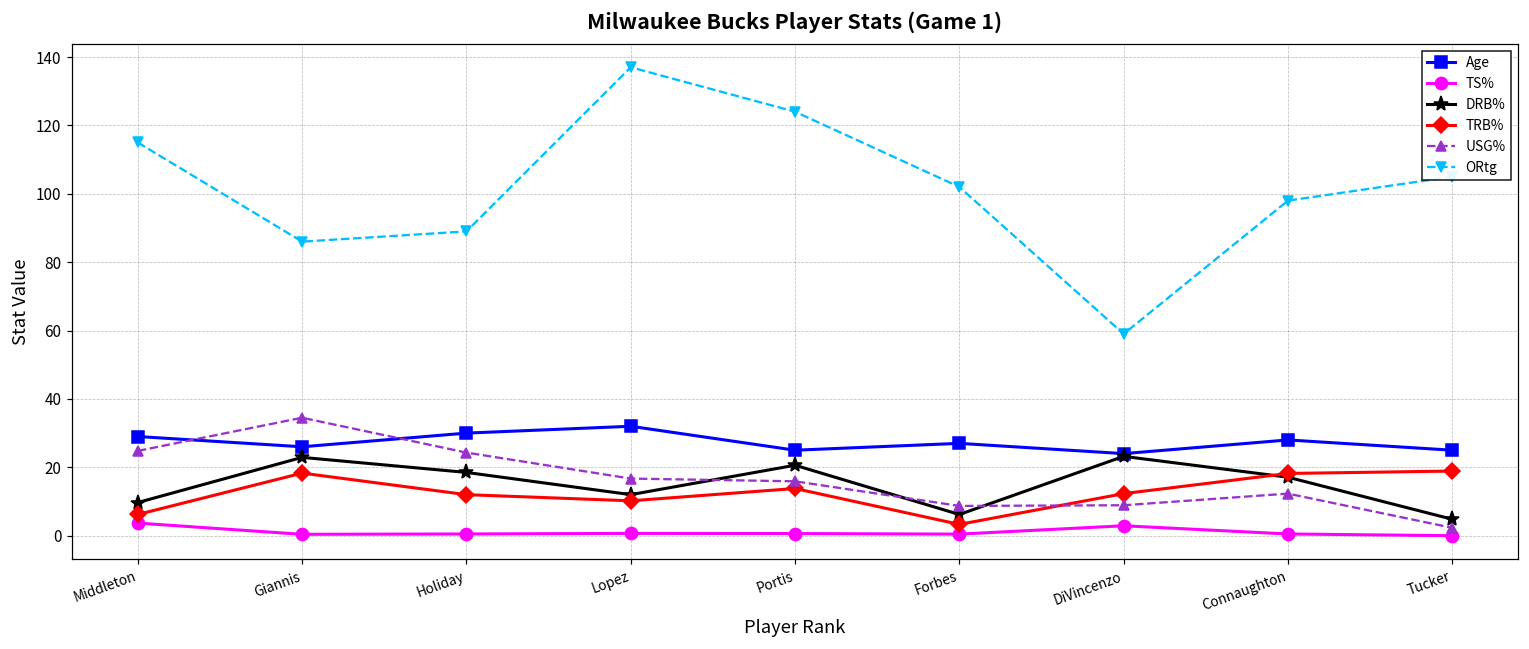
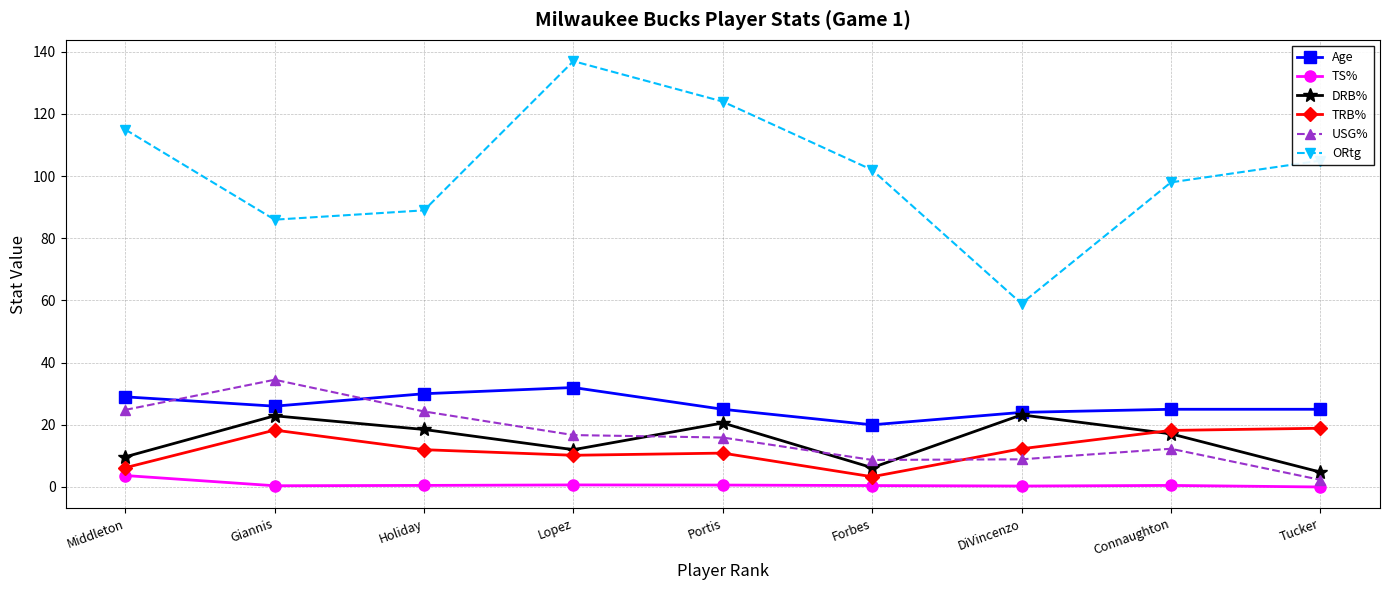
  {
    "Age": {
      "Middleton": 29,
      "Giannis": 26,
      "Holiday": 30,
      "Lopez": 32,
      "Portis": 25,
-     "Forbes": 27,
-     "Connaughton": 28,
+     "Forbes": 20,
+     "Connaughton": 25,
      "Tucker": 25
    },
    "TS%": {
      "Middleton": 4,
      "Giannis": 0,
      "Holiday": 1,
      "Lopez": 1,
      "Portis": 1,
      "Forbes": 0,
-     "DiVincenzo": 3,
+     "DiVincenzo": 0,
      "Connaughton": 1,
      "Tucker": 0
    },
    "DRB%": {
      "Middleton": 10,
      "Giannis": 23,
      "Holiday": 19,
      "Lopez": 12,
      "Portis": 21,
      "Forbes": 6,
      "Connaughton": 17,
      "Tucker": 5
    },
    "TRB%": {
      "Middleton": 6,
      "Giannis": 18,
      "Holiday": 12,
      "Lopez": 10,
-     "Portis": 14,
+     "Portis": 11,
      "Forbes": 3,
      "DiVincenzo": 12,
      "Connaughton": 18,
      "Tucker": 19
    },
    "USG%": {
      "Middleton": 25,
      "Giannis": 35,
      "Holiday": 24,
      "Lopez": 17,
      "Portis": 16,
      "Forbes": 9,
      "DiVincenzo": 9,
      "Connaughton": 12,
      "Tucker": 2
    },
    "ORtg": {
      "Middleton": 115,
      "Giannis": 86,
      "Holiday": 89,
      "Lopez": 137,
      "Portis": 124,
      "Forbes": 102,
      "DiVincenzo": 59,
      "Connaughton": 98
    }
  }
